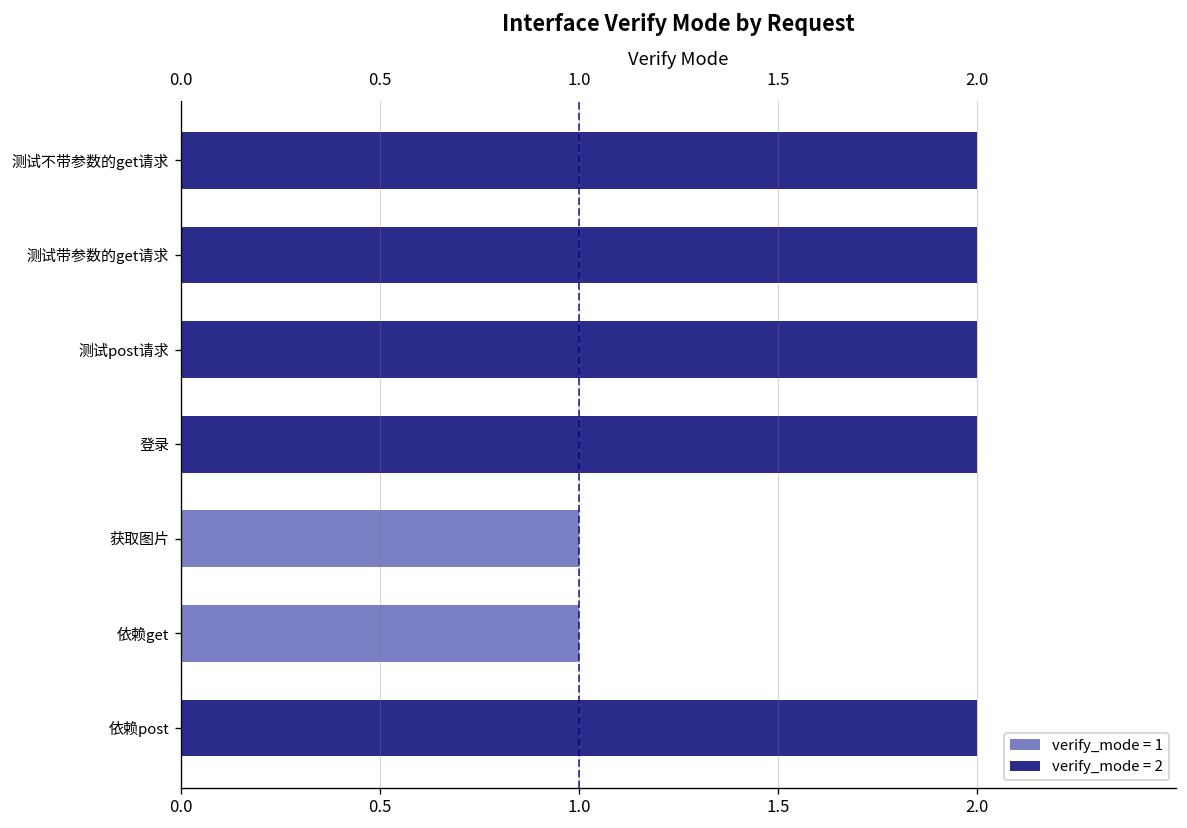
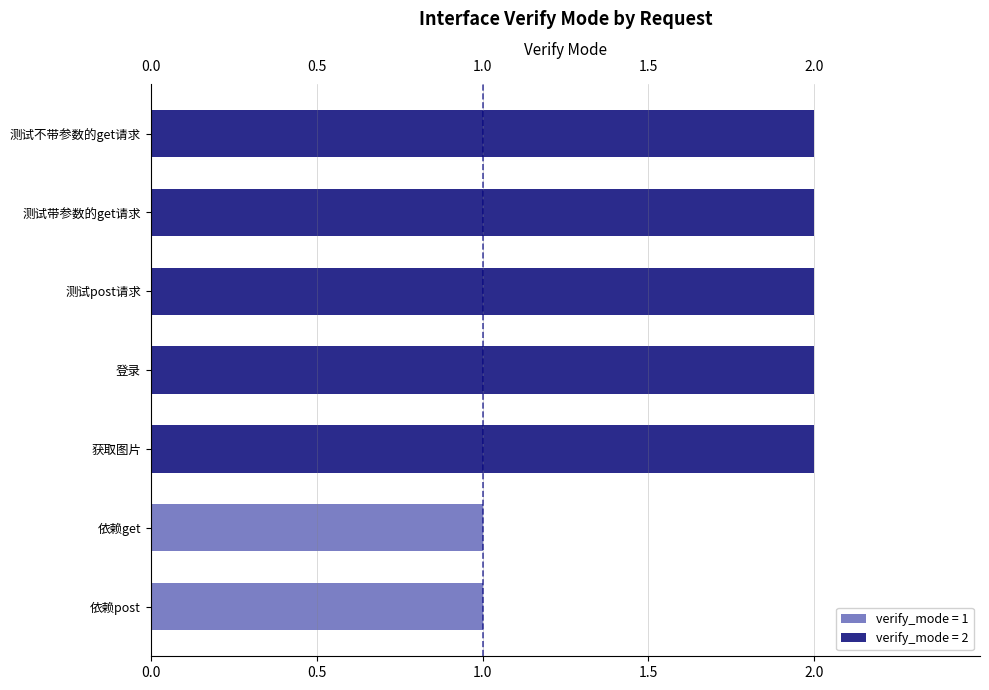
  {
    "测试不带参数的get请求": 2,
    "测试带参数的get请求": 2,
    "测试post请求": 2,
    "登录": 2,
-   "获取图片": 1,
+   "获取图片": 2,
    "依赖get": 1,
-   "依赖post": 2
+   "依赖post": 1
  }
